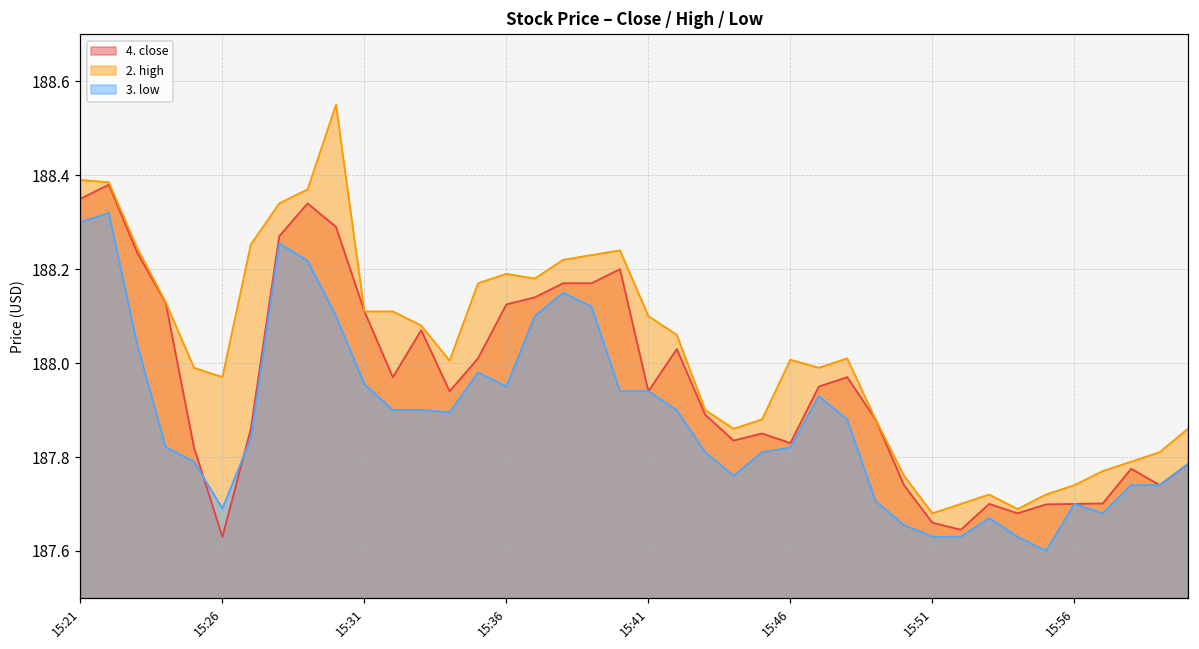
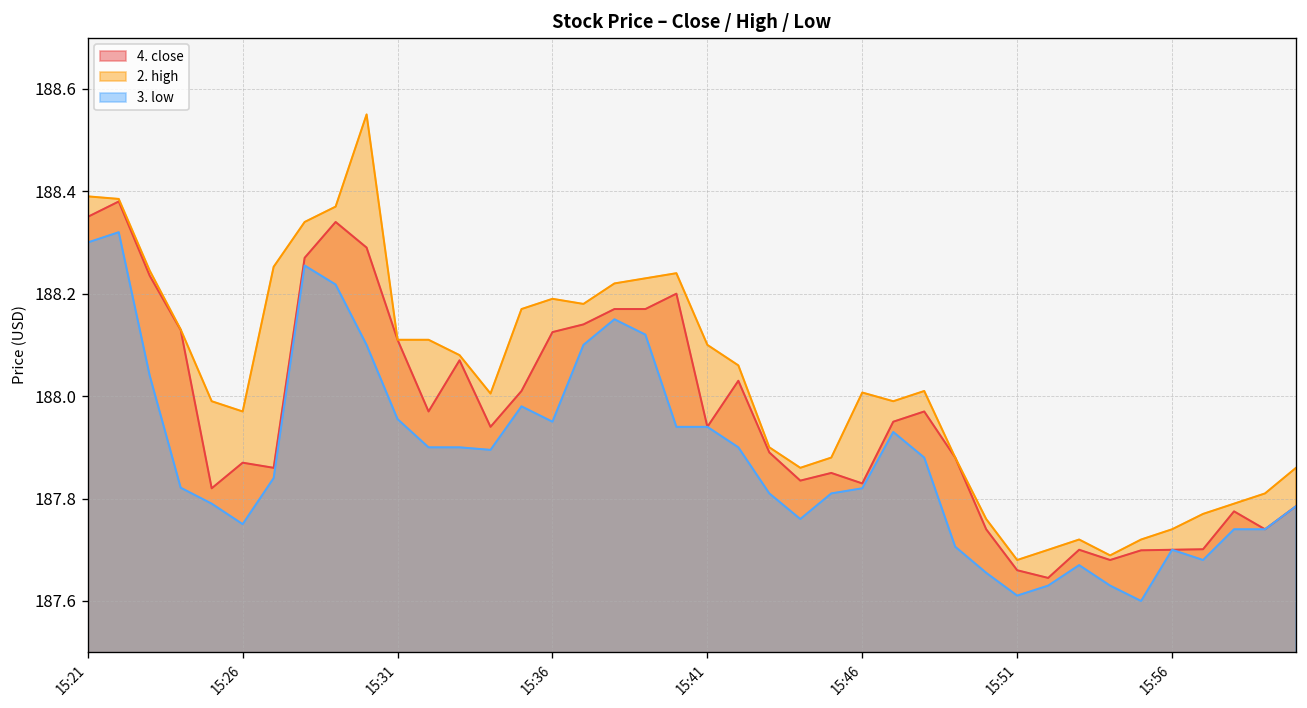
  {
    "4. close": {
      "15:21": 188.35,
-     "15:26": 187.63,
+     "15:26": 187.87,
      "15:36": 188.13,
      "15:46": 187.83,
      "15:51": 187.66
    },
    "2. high": {
      "15:21": 188.39,
      "15:26": 187.97,
      "15:36": 188.19,
      "15:41": 188.10,
      "15:46": 188.01,
      "15:51": 187.68,
      "15:56": 187.74
    },
    "3. low": {
      "15:21": 188.30,
-     "15:26": 187.69,
+     "15:26": 187.75,
      "15:31": 187.96,
      "15:36": 187.95,
      "15:46": 187.82,
-     "15:51": 187.63
+     "15:51": 187.61
    }
  }
